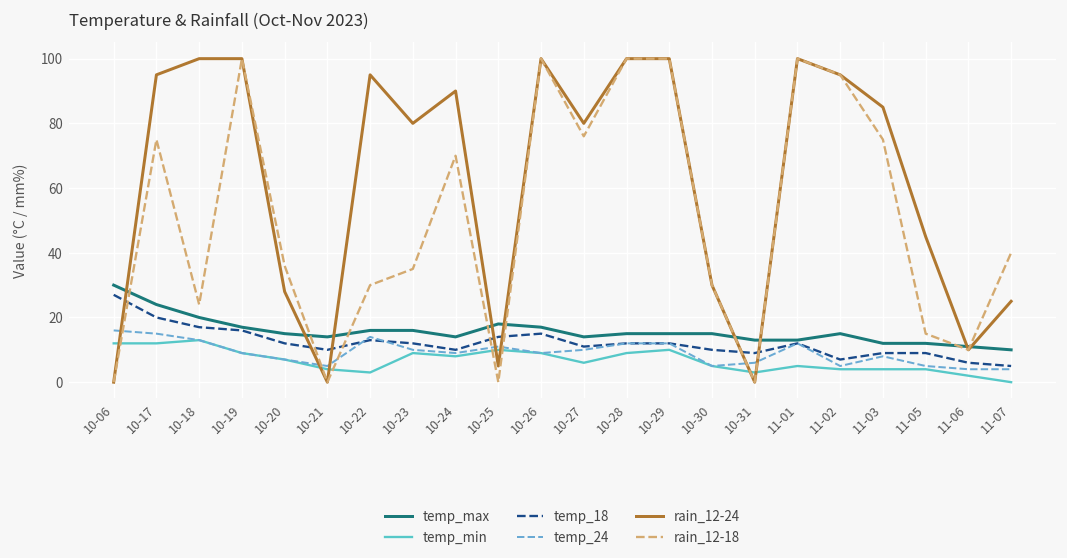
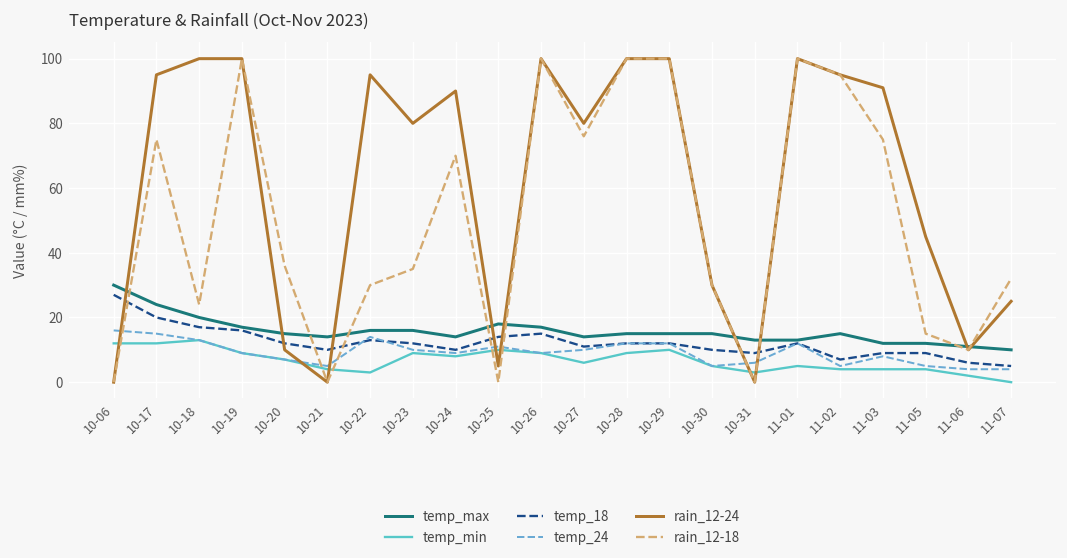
  {
    "rain_12-24": {
      "10-17": 95,
      "10-18": 100,
-     "10-20": 28,
+     "10-20": 10,
      "10-22": 95,
      "10-23": 80,
      "10-24": 90,
      "10-25": 5,
      "10-27": 80,
-     "11-03": 85,
+     "11-03": 91,
      "11-05": 45,
      "11-07": 25
    },
    "rain_12-18": {
      "10-17": 75,
      "10-18": 24,
      "10-20": 36,
      "10-22": 30,
      "10-23": 35,
      "10-24": 70,
      "10-25": 0,
      "10-27": 76,
      "11-03": 75,
      "11-05": 15,
-     "11-07": 40
+     "11-07": 32
    }
  }
